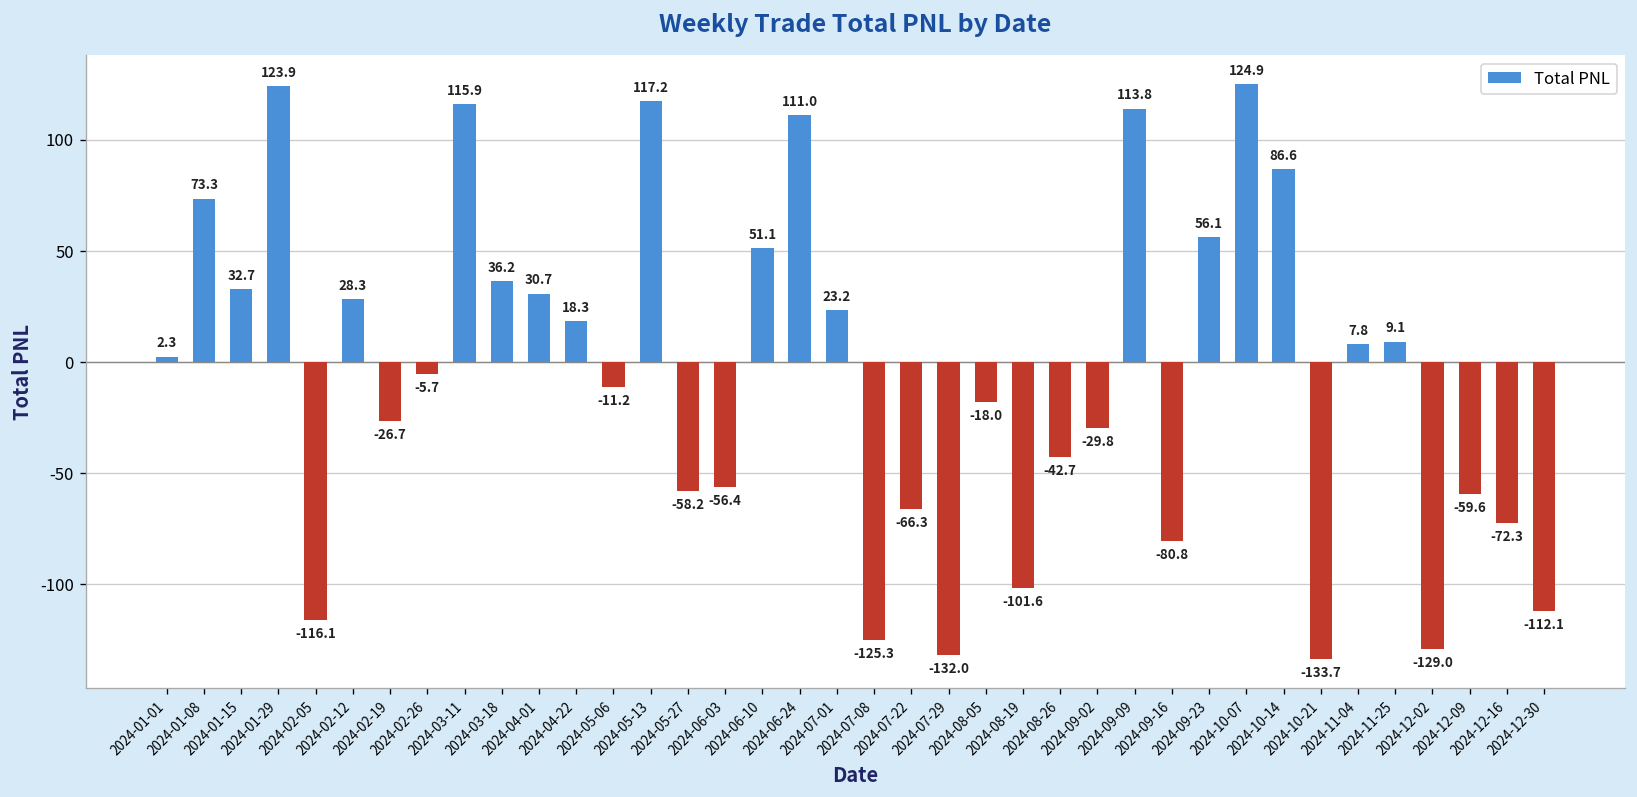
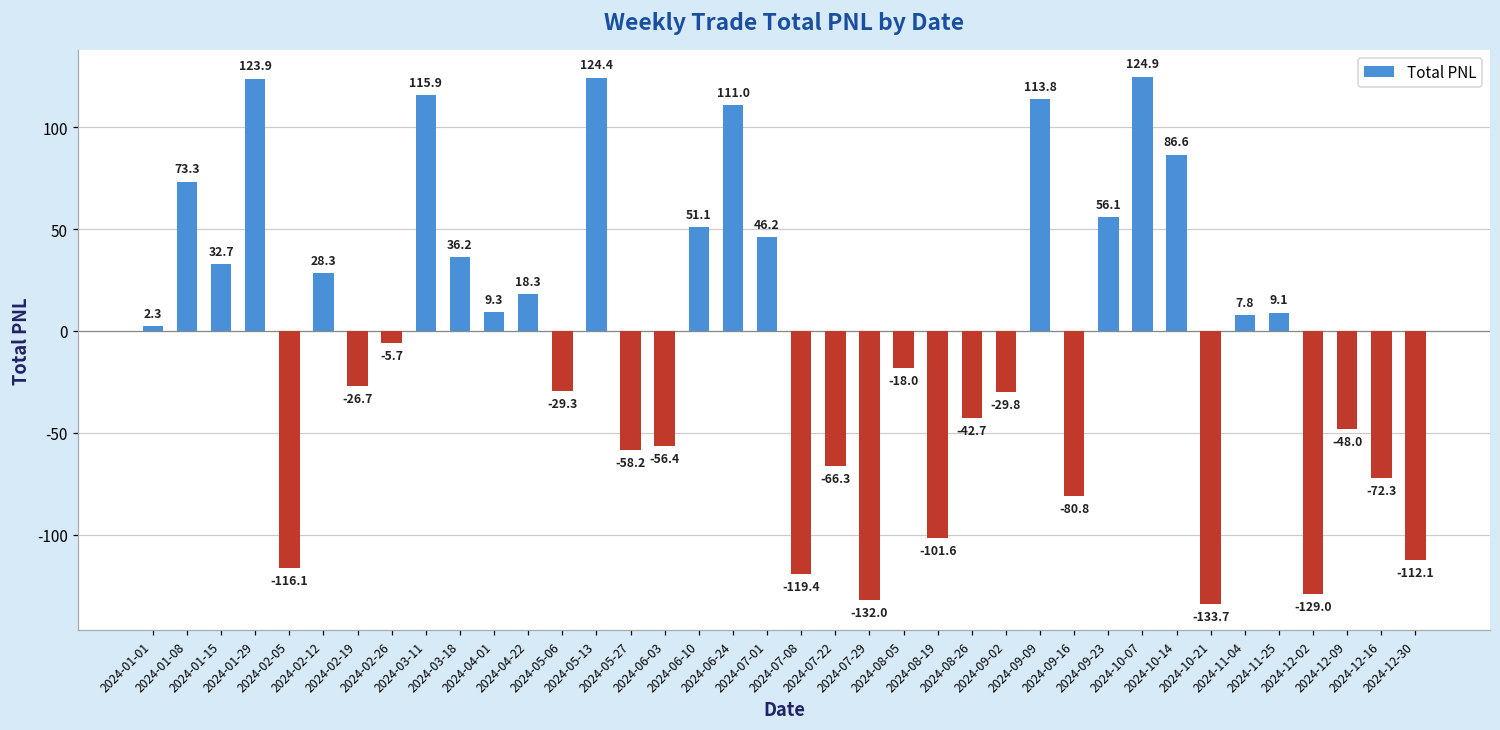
  {
    "2024-01-01": 2.3,
    "2024-01-08": 73.3,
    "2024-01-15": 32.7,
    "2024-01-29": 123.9,
    "2024-02-05": -116.1,
    "2024-02-12": 28.3,
    "2024-02-19": -26.7,
    "2024-02-26": -5.7,
    "2024-03-11": 115.9,
    "2024-03-18": 36.2,
-   "2024-04-01": 30.7,
+   "2024-04-01": 9.3,
    "2024-04-22": 18.3,
-   "2024-05-06": -11.2,
-   "2024-05-13": 117.2,
+   "2024-05-06": -29.3,
+   "2024-05-13": 124.4,
    "2024-05-27": -58.2,
    "2024-06-03": -56.4,
    "2024-06-10": 51.1,
    "2024-06-24": 111.0,
-   "2024-07-01": 23.2,
-   "2024-07-08": -125.3,
+   "2024-07-01": 46.2,
+   "2024-07-08": -119.4,
    "2024-07-22": -66.3,
    "2024-07-29": -132.0,
    "2024-08-05": -18.0,
    "2024-08-19": -101.6,
    "2024-08-26": -42.7,
    "2024-09-02": -29.8,
    "2024-09-09": 113.8,
    "2024-09-16": -80.8,
    "2024-09-23": 56.1,
    "2024-10-07": 124.9,
    "2024-10-14": 86.6,
    "2024-10-21": -133.7,
    "2024-11-04": 7.8,
    "2024-11-25": 9.1,
    "2024-12-02": -129.0,
-   "2024-12-09": -59.6,
+   "2024-12-09": -48.0,
    "2024-12-16": -72.3,
    "2024-12-30": -112.1
  }
